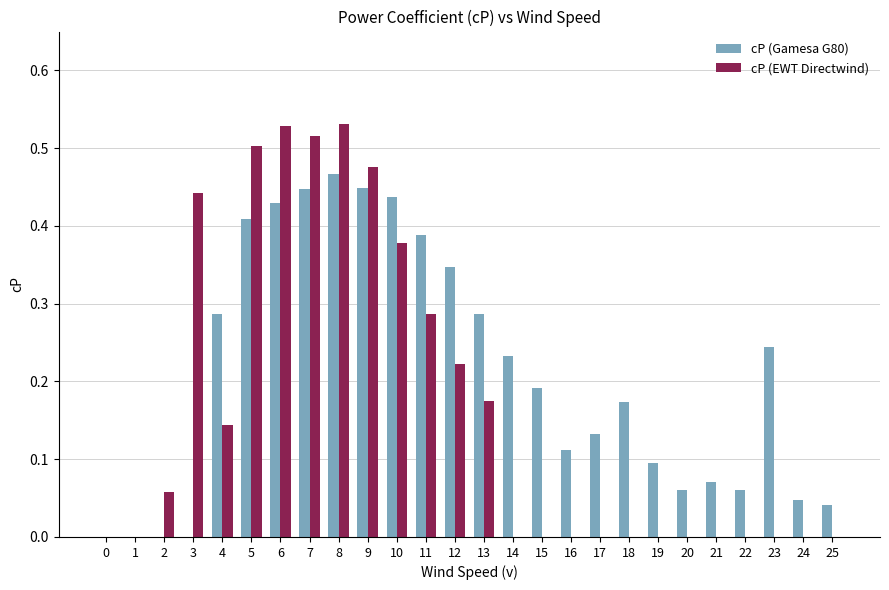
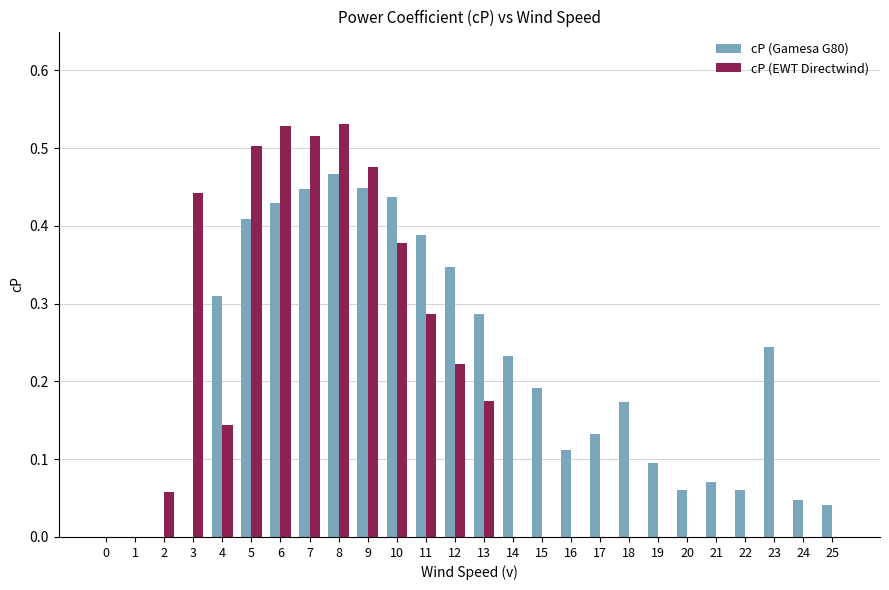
  {
    "cP (Gamesa G80)": {
      "0": 0.00,
      "1": 0.00,
      "2": 0.00,
      "3": 0.00,
-     "4": 0.29,
+     "4": 0.31,
      "5": 0.41,
      "6": 0.43,
      "7": 0.45,
      "8": 0.47,
      "9": 0.45,
      "10": 0.44,
      "11": 0.39,
      "12": 0.35,
      "13": 0.29,
      "14": 0.23,
      "15": 0.19,
      "16": 0.11,
      "17": 0.13,
      "18": 0.17,
      "19": 0.09,
      "20": 0.06,
      "21": 0.07,
      "22": 0.06,
      "23": 0.24,
      "24": 0.05,
      "25": 0.04
    },
    "cP (EWT Directwind)": {
      "0": 0.00,
      "1": 0.00,
      "2": 0.06,
      "3": 0.44,
      "4": 0.14,
      "5": 0.50,
      "6": 0.53,
      "7": 0.52,
      "8": 0.53,
      "9": 0.48,
      "10": 0.38,
      "11": 0.29,
      "12": 0.22,
      "13": 0.17,
      "14": 0.00,
      "15": 0.00,
      "16": 0.00,
      "17": 0.00,
      "18": 0.00,
      "19": 0.00,
      "20": 0.00,
      "21": 0.00,
      "22": 0.00,
      "23": 0.00,
      "24": 0.00,
      "25": 0.00
    }
  }
